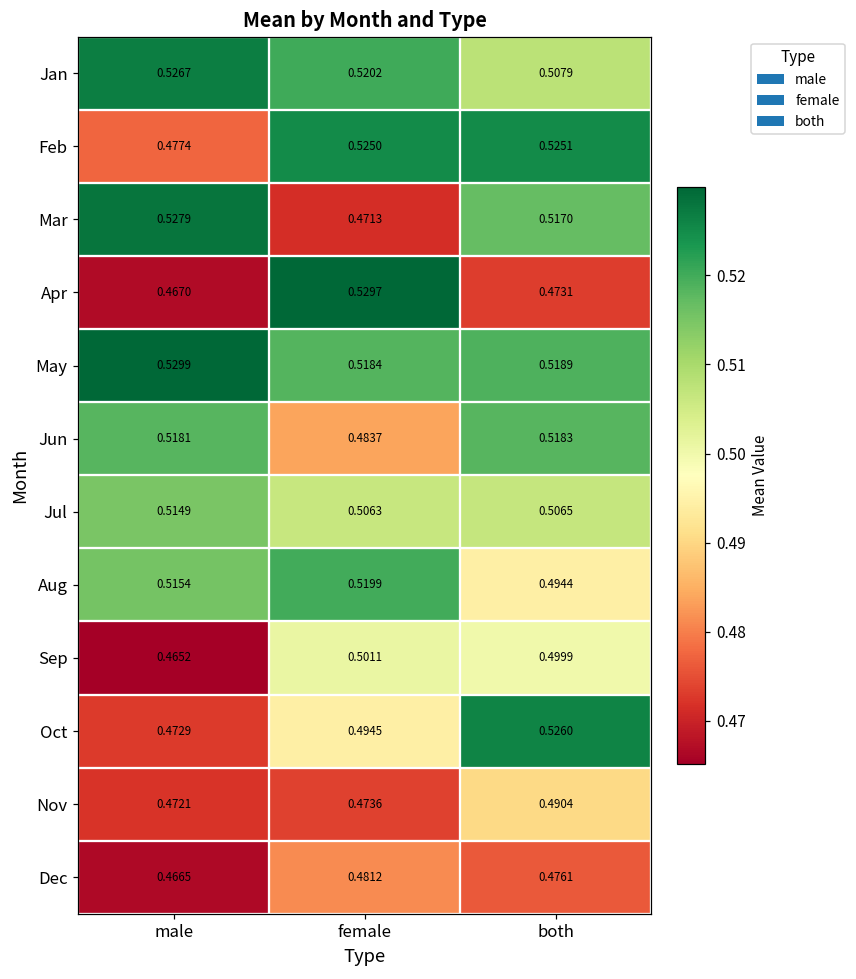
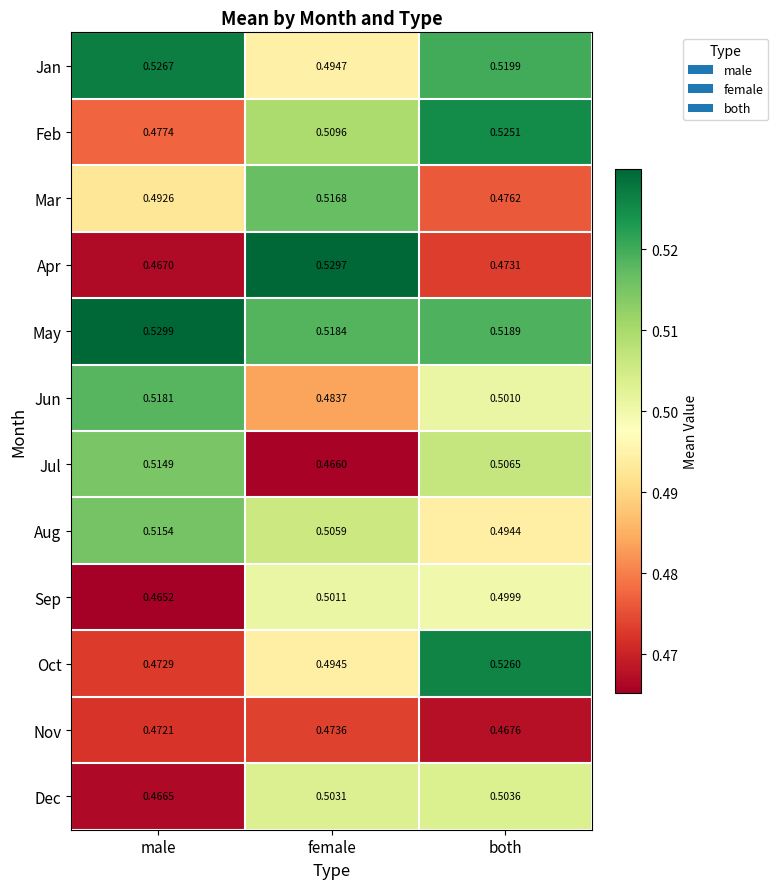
  {
    "Jan": {
      "male": 0.5267,
-     "female": 0.5202,
-     "both": 0.5079
+     "female": 0.4947,
+     "both": 0.5199
    },
    "Feb": {
      "male": 0.4774,
-     "female": 0.5250,
+     "female": 0.5096,
      "both": 0.5251
    },
    "Mar": {
-     "male": 0.5279,
-     "female": 0.4713,
-     "both": 0.5170
+     "male": 0.4926,
+     "female": 0.5168,
+     "both": 0.4762
    },
    "Apr": {
      "male": 0.4670,
      "female": 0.5297,
      "both": 0.4731
    },
    "May": {
      "male": 0.5299,
      "female": 0.5184,
      "both": 0.5189
    },
    "Jun": {
      "male": 0.5181,
      "female": 0.4837,
-     "both": 0.5183
+     "both": 0.5010
    },
    "Jul": {
      "male": 0.5149,
-     "female": 0.5063,
+     "female": 0.4660,
      "both": 0.5065
    },
    "Aug": {
      "male": 0.5154,
-     "female": 0.5199,
+     "female": 0.5059,
      "both": 0.4944
    },
    "Sep": {
      "male": 0.4652,
      "female": 0.5011,
      "both": 0.4999
    },
    "Oct": {
      "male": 0.4729,
      "female": 0.4945,
      "both": 0.5260
    },
    "Nov": {
      "male": 0.4721,
      "female": 0.4736,
-     "both": 0.4904
+     "both": 0.4676
    },
    "Dec": {
      "male": 0.4665,
-     "female": 0.4812,
-     "both": 0.4761
+     "female": 0.5031,
+     "both": 0.5036
    }
  }
